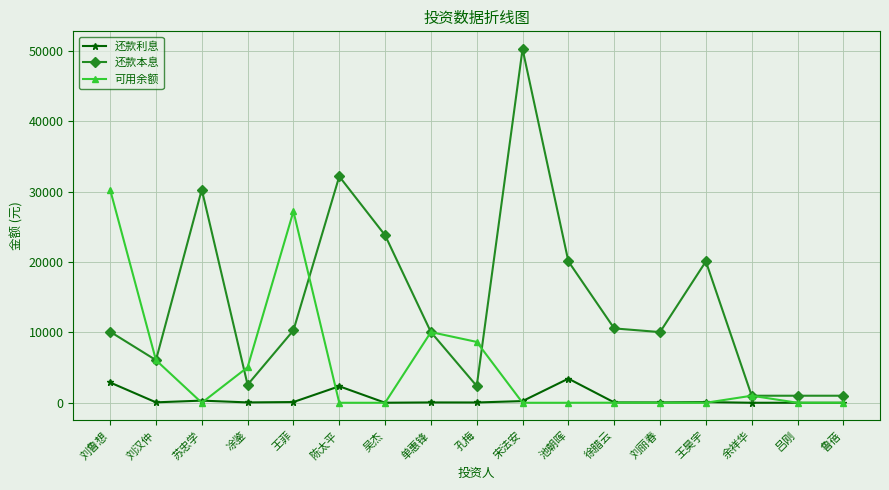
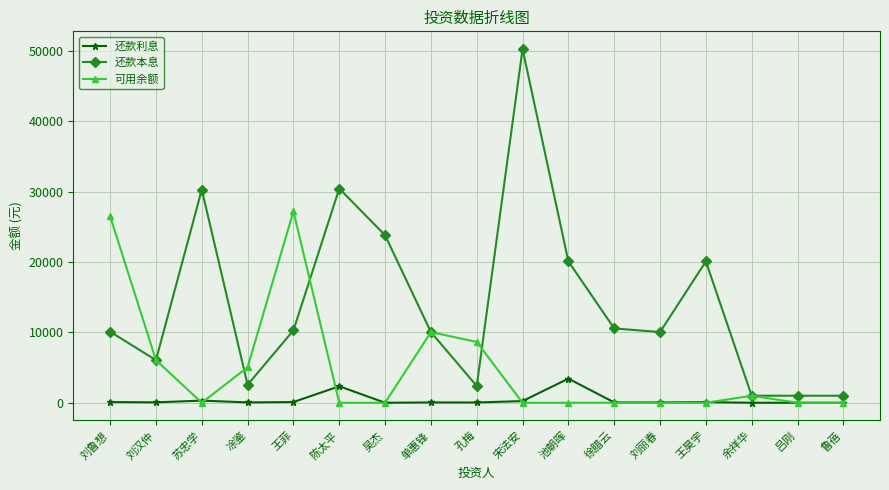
  {
    "还款利息": {
-     "刘鲁想": 3000,
+     "刘鲁想": 0,
      "刘汉仲": 0,
      "凃鉴": 0,
      "王菲": 0,
      "陈太平": 2000,
      "单惠锋": 0,
      "孔梅": 0,
      "池朝晖": 3000,
      "余祥华": 0
    },
    "还款本息": {
      "刘鲁想": 10000,
      "苏忠学": 30000,
      "凃鉴": 3000,
      "王菲": 10000,
-     "陈太平": 32000,
+     "陈太平": 30000,
      "吴杰": 24000,
      "孔梅": 2000,
      "宋法安": 50000,
      "池朝晖": 20000,
      "徐腊云": 11000,
      "刘丽春": 10000,
      "王昊宇": 20000,
      "吕刚": 1000,
      "鲁蓓": 1000
    },
    "可用余额": {
-     "刘鲁想": 30000,
+     "刘鲁想": 27000,
      "凃鉴": 5000,
      "王菲": 27000,
      "陈太平": 0,
      "孔梅": 9000,
      "池朝晖": 0
    }
  }
